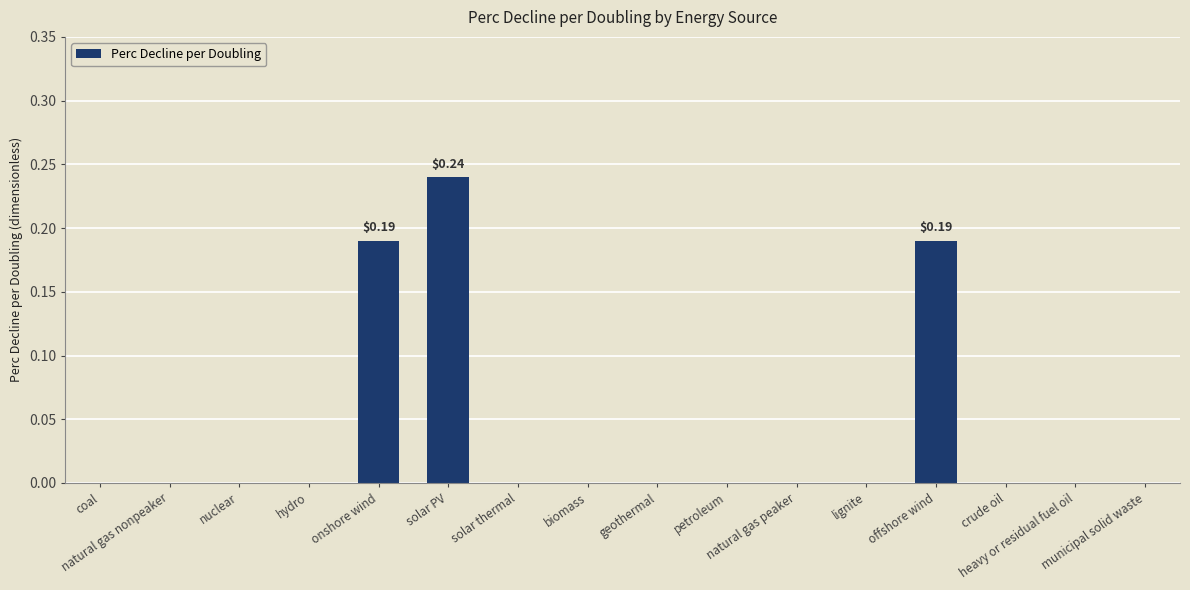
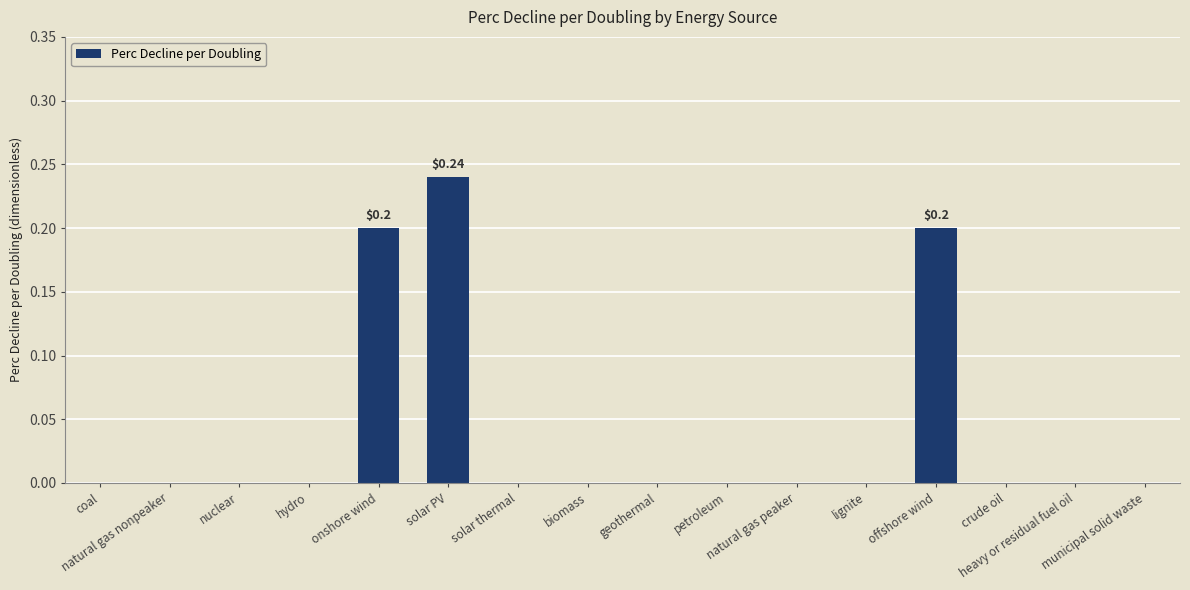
  {
-   "onshore wind": "$0.19",
+   "onshore wind": "$0.2",
    "solar PV": "$0.24",
-   "offshore wind": "$0.19"
+   "offshore wind": "$0.2"
  }
